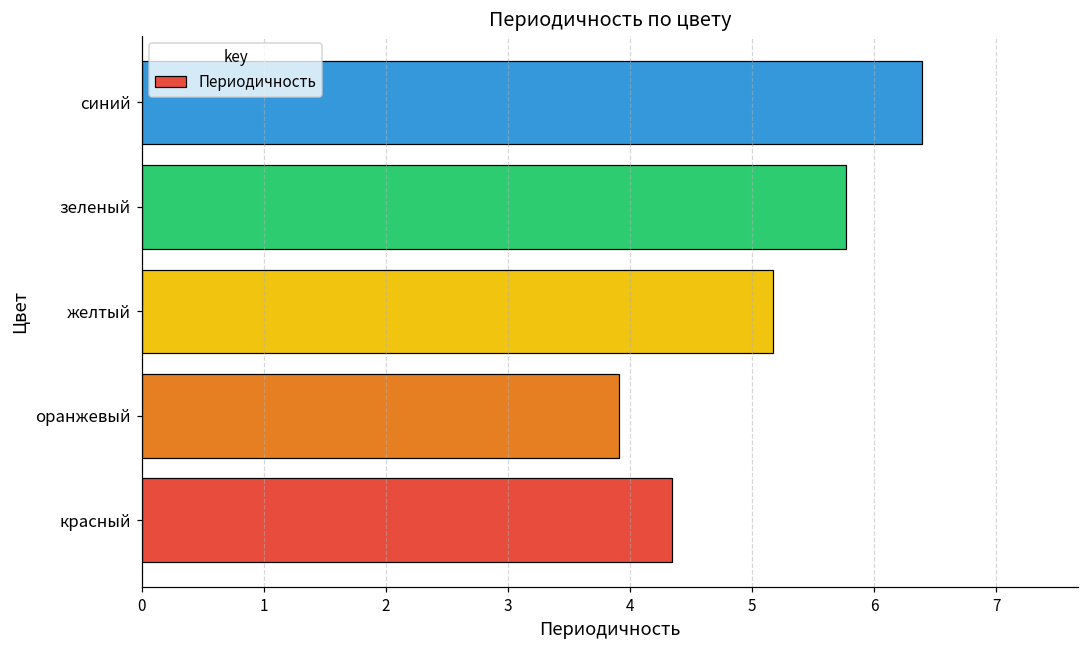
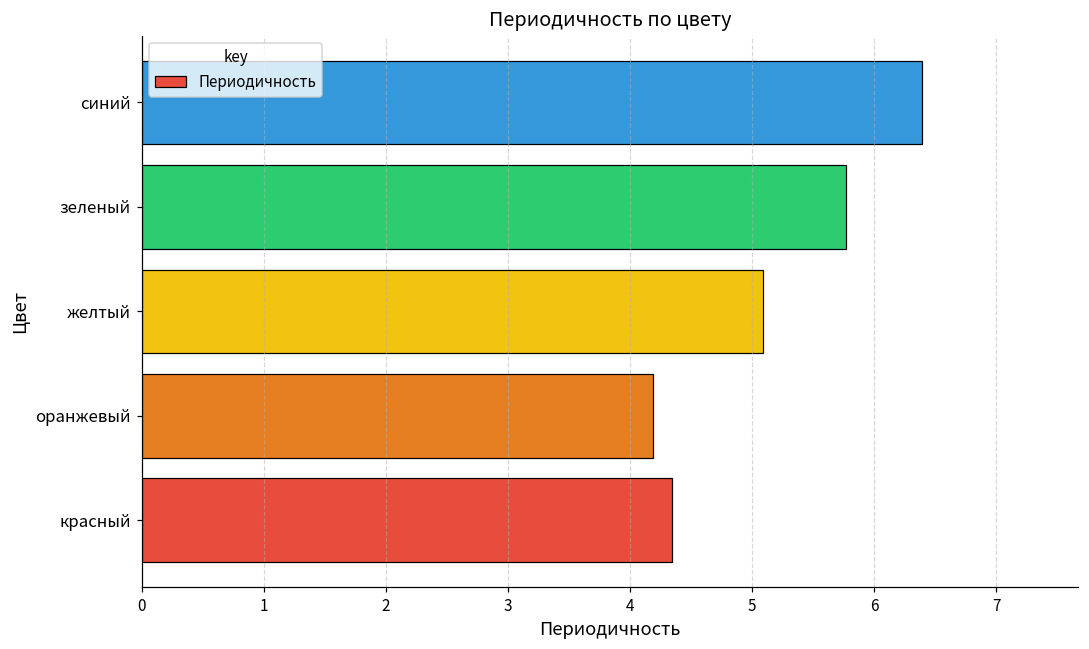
  {
    "синий": 6.39,
    "зеленый": 5.77,
-   "желтый": 5.17,
-   "оранжевый": 3.91,
+   "желтый": 5.09,
+   "оранжевый": 4.19,
    "красный": 4.34
  }
